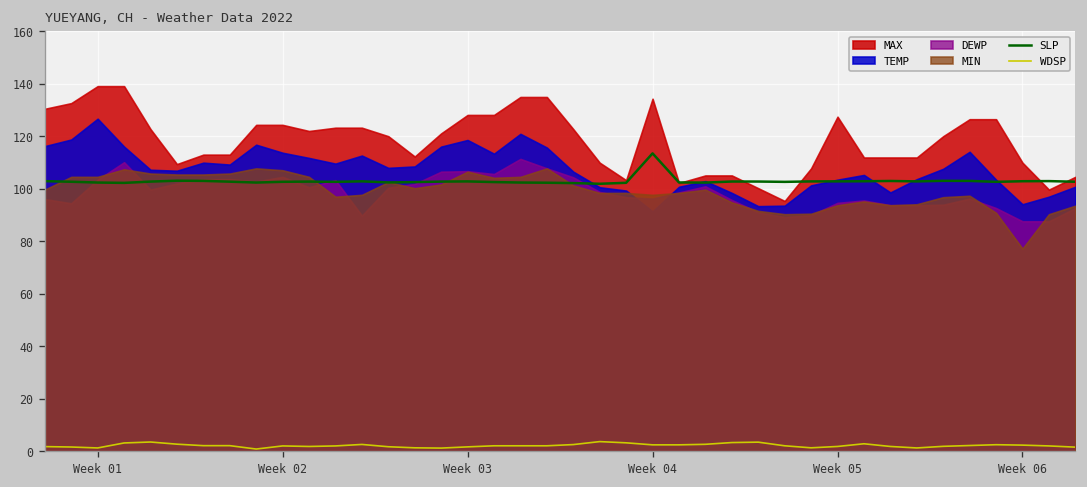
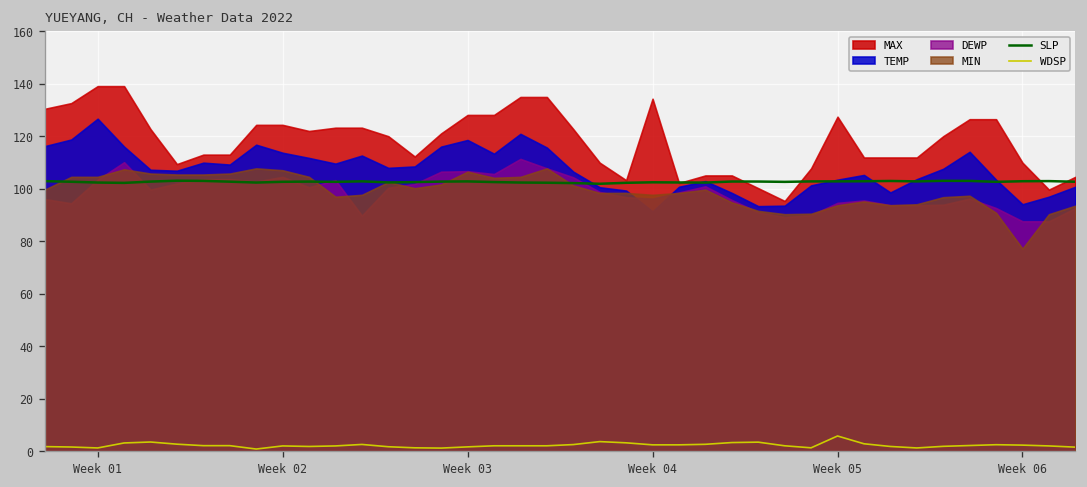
  {
    "MAX": {
      "Week 01": 139,
      "Week 02": 124,
      "Week 03": 128,
      "Week 04": 134,
      "Week 05": 127,
      "Week 06": 110
    },
    "SLP": {
      "Week 02": 103,
      "Week 03": 103,
-     "Week 04": 113,
+     "Week 04": 102,
      "Week 06": 103
    },
    "WDSP": {
      "Week 01": 1,
      "Week 02": 2,
      "Week 03": 2,
      "Week 04": 2,
-     "Week 05": 2,
+     "Week 05": 6,
      "Week 06": 2
    },
    "TEMP": {
      "Week 01": 127,
      "Week 02": 114,
      "Week 03": 119,
      "Week 04": 91,
      "Week 06": 94
    },
    "DEWP": {
      "Week 02": 105,
      "Week 04": 96,
      "Week 06": 88
    },
    "MIN": {
      "Week 02": 107,
      "Week 04": 98,
      "Week 06": 77
    }
  }
